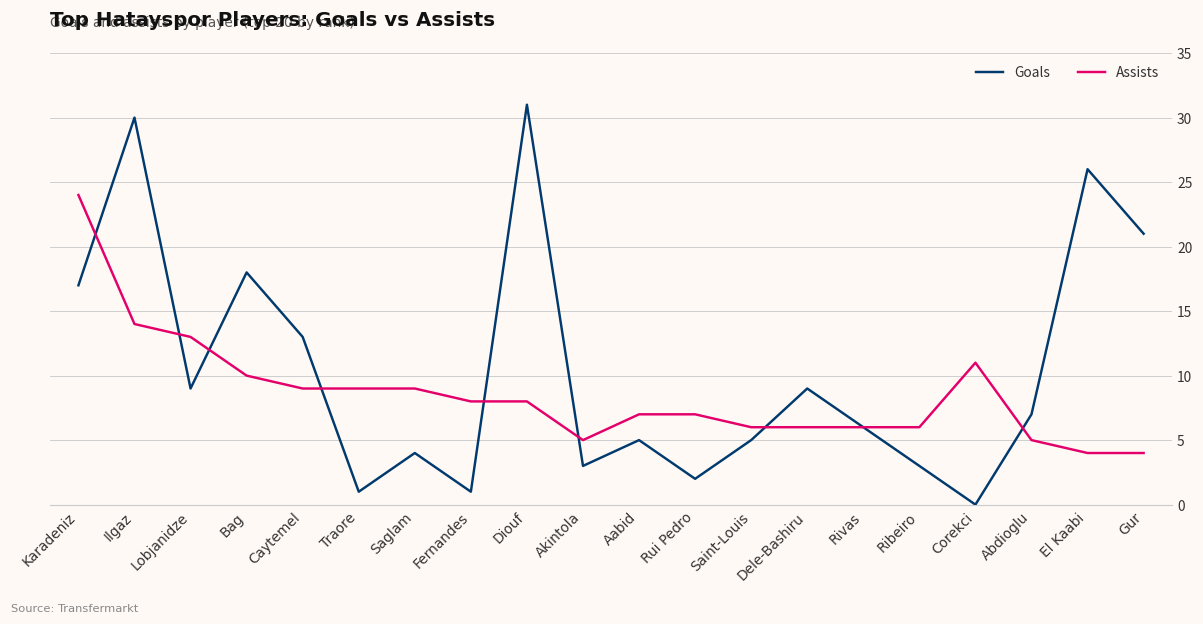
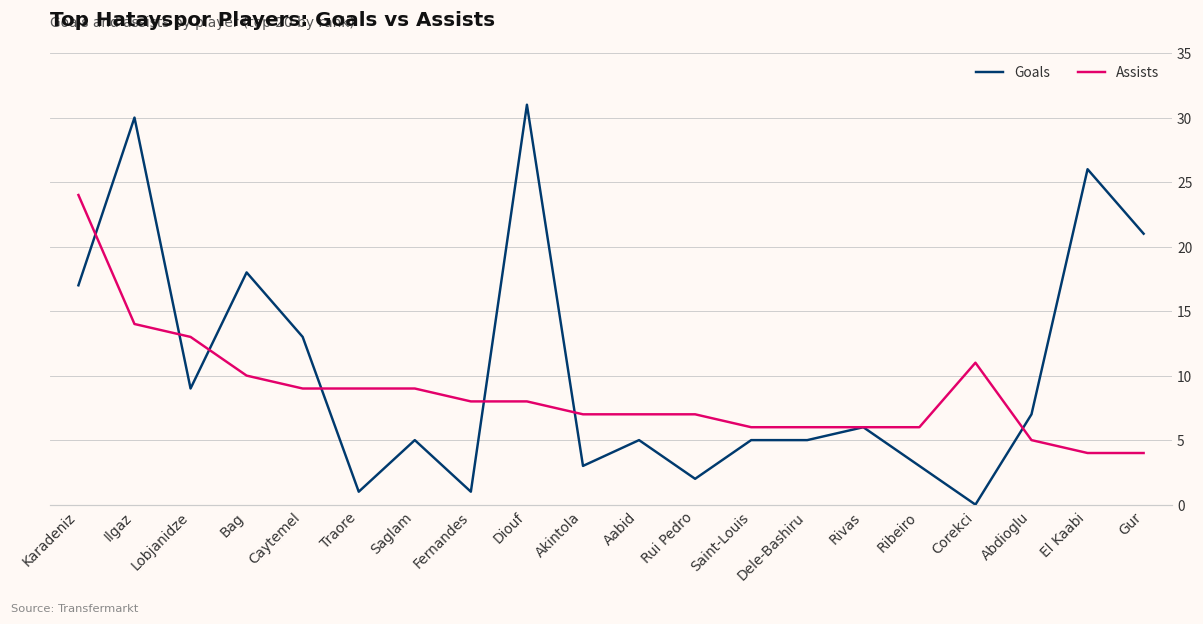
  {
    "Goals": {
      "Karadeniz": 17,
      "Ilgaz": 30,
      "Lobjanidze": 9,
      "Bag": 18,
      "Caytemel": 13,
      "Traore": 1,
-     "Saglam": 4,
+     "Saglam": 5,
      "Fernandes": 1,
      "Diouf": 31,
      "Akintola": 3,
      "Aabid": 5,
      "Rui Pedro": 2,
      "Saint-Louis": 5,
-     "Dele-Bashiru": 9,
+     "Dele-Bashiru": 5,
      "Ribeiro": 3,
      "Corekci": 0,
      "Abdioglu": 7,
      "El Kaabi": 26,
      "Gur": 21
    },
    "Assists": {
      "Karadeniz": 24,
      "Ilgaz": 14,
      "Lobjanidze": 13,
      "Bag": 10,
      "Caytemel": 9,
      "Traore": 9,
      "Saglam": 9,
      "Fernandes": 8,
      "Diouf": 8,
-     "Akintola": 5,
+     "Akintola": 7,
      "Aabid": 7,
      "Rui Pedro": 7,
      "Saint-Louis": 6,
      "Dele-Bashiru": 6,
      "Ribeiro": 6,
      "Corekci": 11,
      "Abdioglu": 5,
      "El Kaabi": 4,
      "Gur": 4
    }
  }
